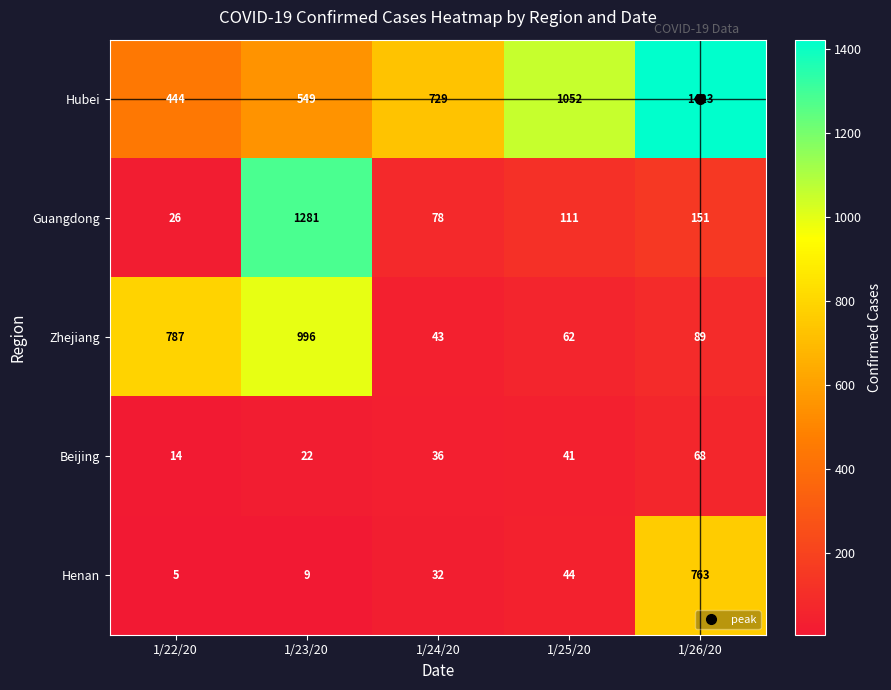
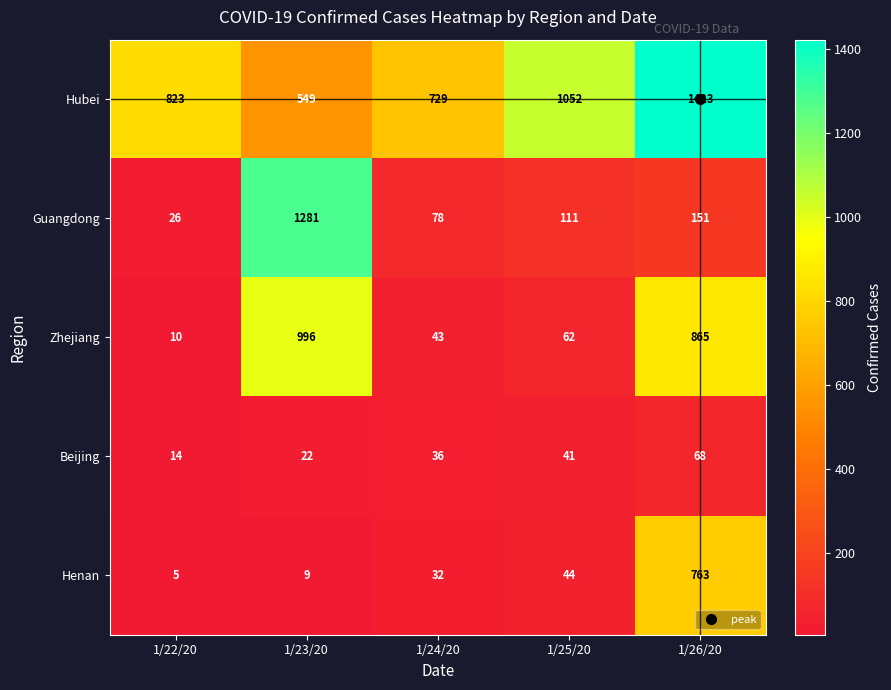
  {
    "Hubei": {
-     "1/22/20": 444,
+     "1/22/20": 823,
      "1/23/20": 549,
      "1/24/20": 729,
      "1/25/20": 1052
    },
    "Guangdong": {
      "1/22/20": 26,
      "1/23/20": 1281,
      "1/24/20": 78,
      "1/25/20": 111,
      "1/26/20": 151
    },
    "Zhejiang": {
-     "1/22/20": 787,
+     "1/22/20": 10,
      "1/23/20": 996,
      "1/24/20": 43,
      "1/25/20": 62,
-     "1/26/20": 89
+     "1/26/20": 865
    },
    "Beijing": {
      "1/22/20": 14,
      "1/23/20": 22,
      "1/24/20": 36,
      "1/25/20": 41,
      "1/26/20": 68
    },
    "Henan": {
      "1/22/20": 5,
      "1/23/20": 9,
      "1/24/20": 32,
      "1/25/20": 44,
      "1/26/20": 763
    }
  }
